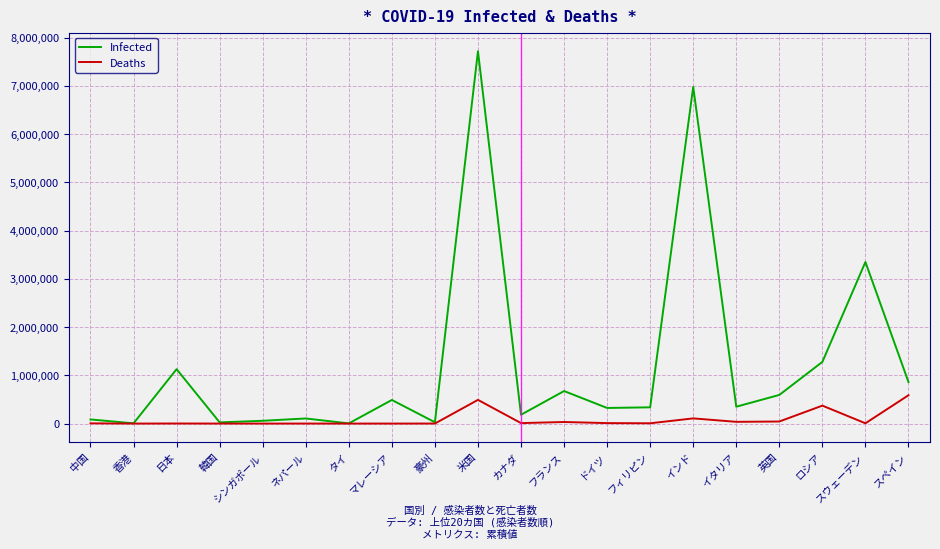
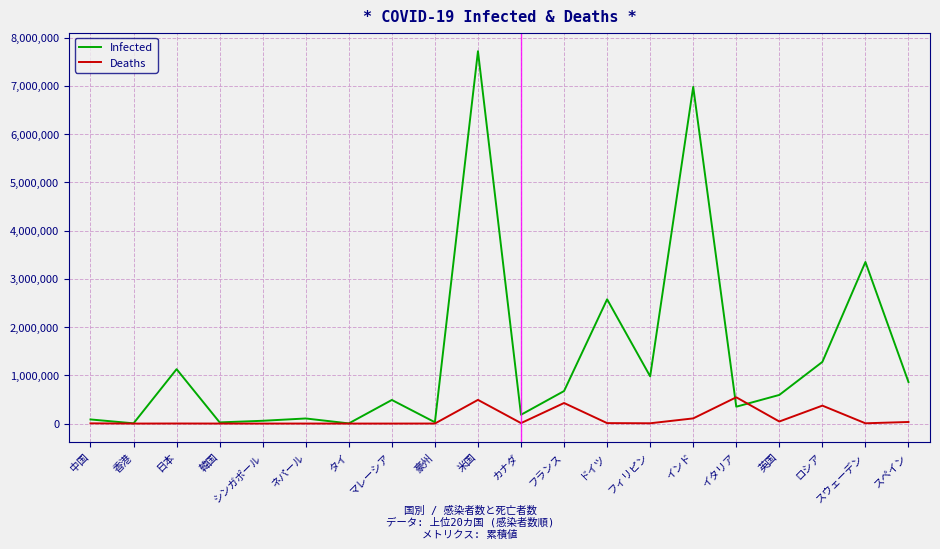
  {
    "Infected": {
      "中国": "100,000",
      "日本": "1,100,000",
      "シンガポール": "100,000",
      "ネパール": "100,000",
      "マレーシア": "500,000",
      "米国": "7,700,000",
      "カナダ": "200,000",
      "フランス": "700,000",
-     "ドイツ": "300,000",
-     "フィリピン": "300,000",
+     "ドイツ": "2,600,000",
+     "フィリピン": "1,000,000",
      "インド": "7,000,000",
      "イタリア": "300,000",
      "英国": "600,000",
      "ロシア": "1,300,000",
      "スウェーデン": "3,300,000",
      "スペイン": "900,000"
    },
    "Deaths": {
      "中国": "0",
      "日本": "0",
      "シンガポール": "0",
      "ネパール": "0",
      "マレーシア": "0",
      "米国": "500,000",
      "カナダ": "0",
-     "フランス": "0",
+     "フランス": "400,000",
      "ドイツ": "0",
      "フィリピン": "0",
      "インド": "100,000",
-     "イタリア": "0",
+     "イタリア": "500,000",
      "英国": "0",
      "ロシア": "400,000",
      "スウェーデン": "0",
-     "スペイン": "600,000"
+     "スペイン": "0"
    }
  }
